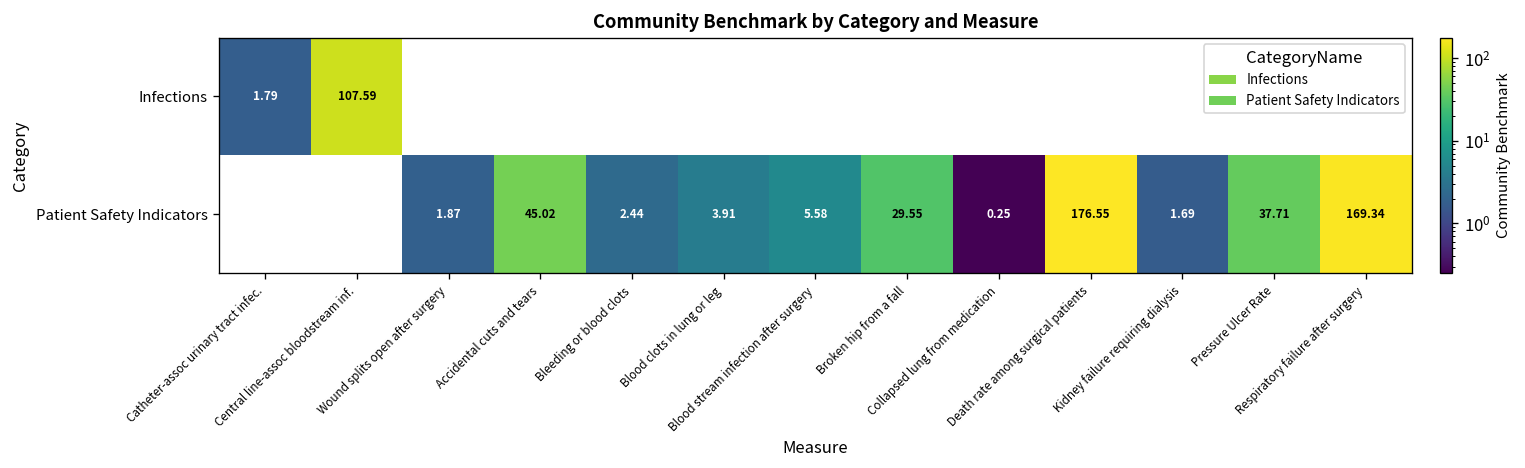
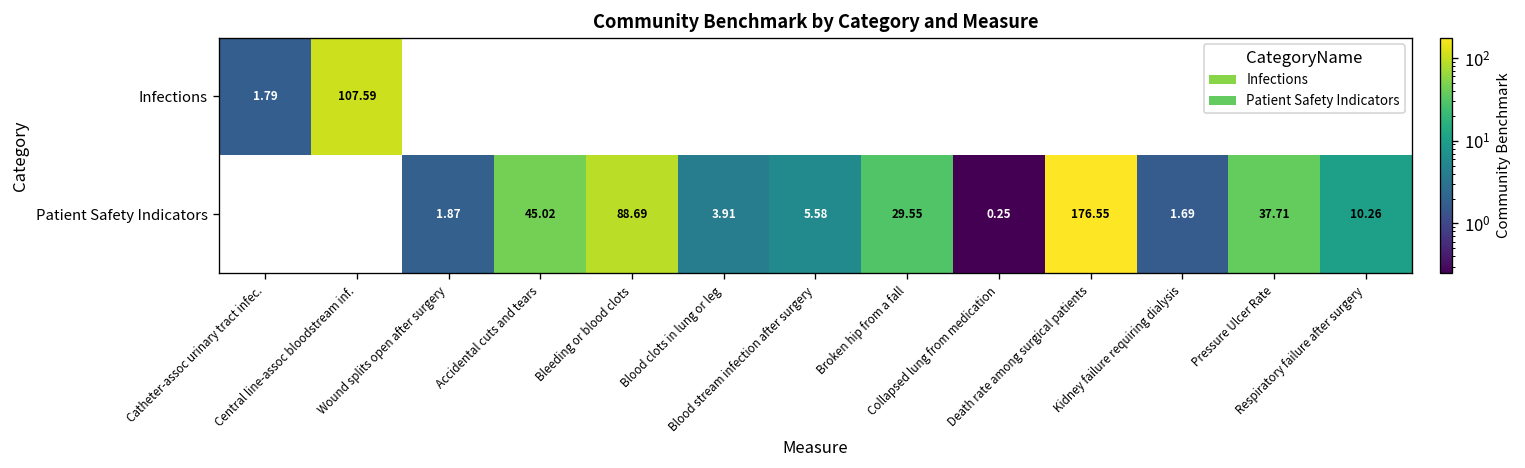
  {
    "Infections": {
      "Catheter-assoc urinary tract infec.": 1.79,
      "Central line-assoc bloodstream inf.": 107.59
    },
    "Patient Safety Indicators": {
      "Wound splits open after surgery": 1.87,
      "Accidental cuts and tears": 45.02,
-     "Bleeding or blood clots": 2.44,
+     "Bleeding or blood clots": 88.69,
      "Blood clots in lung or leg": 3.91,
      "Blood stream infection after surgery": 5.58,
      "Broken hip from a fall": 29.55,
      "Collapsed lung from medication": 0.25,
      "Death rate among surgical patients": 176.55,
      "Kidney failure requiring dialysis": 1.69,
      "Pressure Ulcer Rate": 37.71,
-     "Respiratory failure after surgery": 169.34
+     "Respiratory failure after surgery": 10.26
    }
  }
